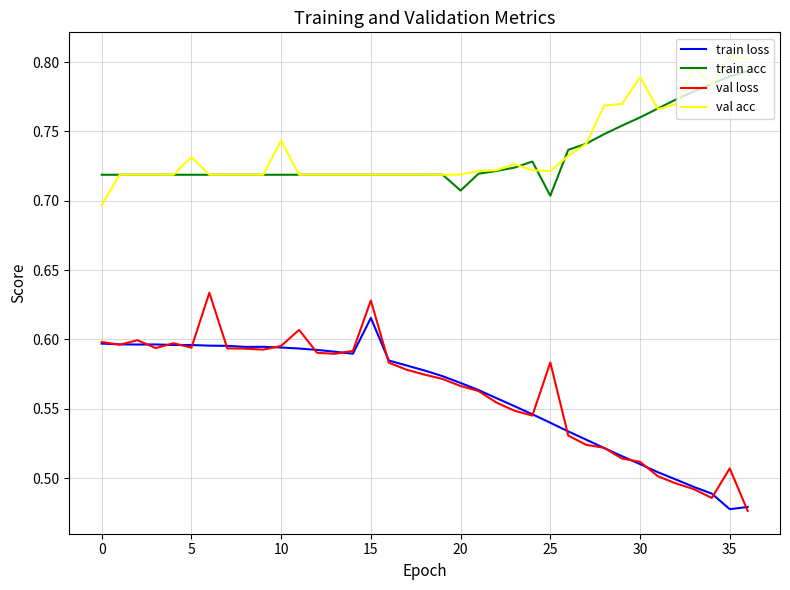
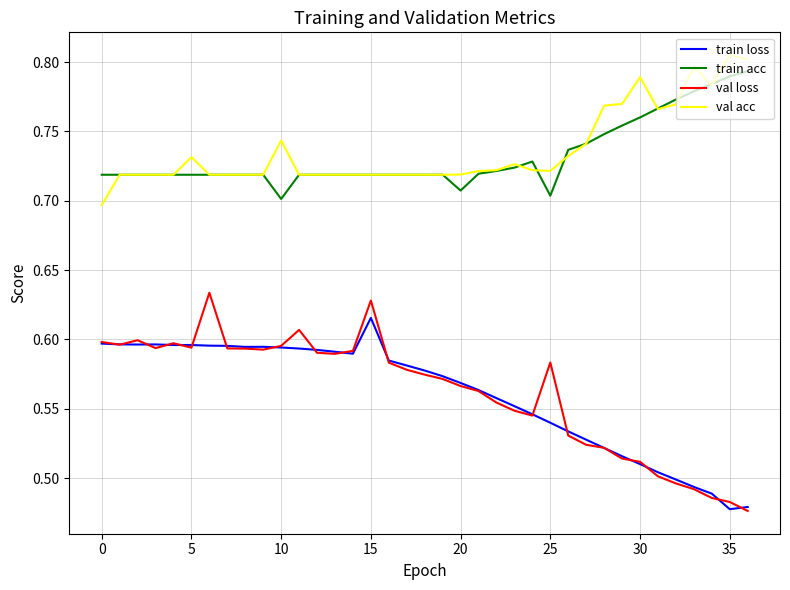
  {
    "train loss": {
      "5": 0.596,
      "15": 0.616,
      "20": 0.569,
      "25": 0.540,
      "35": 0.478
    },
    "train acc": {
      "0": 0.719,
      "5": 0.719,
-     "10": 0.719,
+     "10": 0.701,
      "20": 0.707,
      "25": 0.704,
      "30": 0.760
    },
    "val loss": {
      "5": 0.594,
      "15": 0.628,
      "20": 0.566,
      "25": 0.583,
-     "35": 0.507
+     "35": 0.483
    },
    "val acc": {
      "0": 0.697,
      "5": 0.732,
      "10": 0.743,
      "20": 0.719,
      "25": 0.721,
      "30": 0.789
    }
  }
